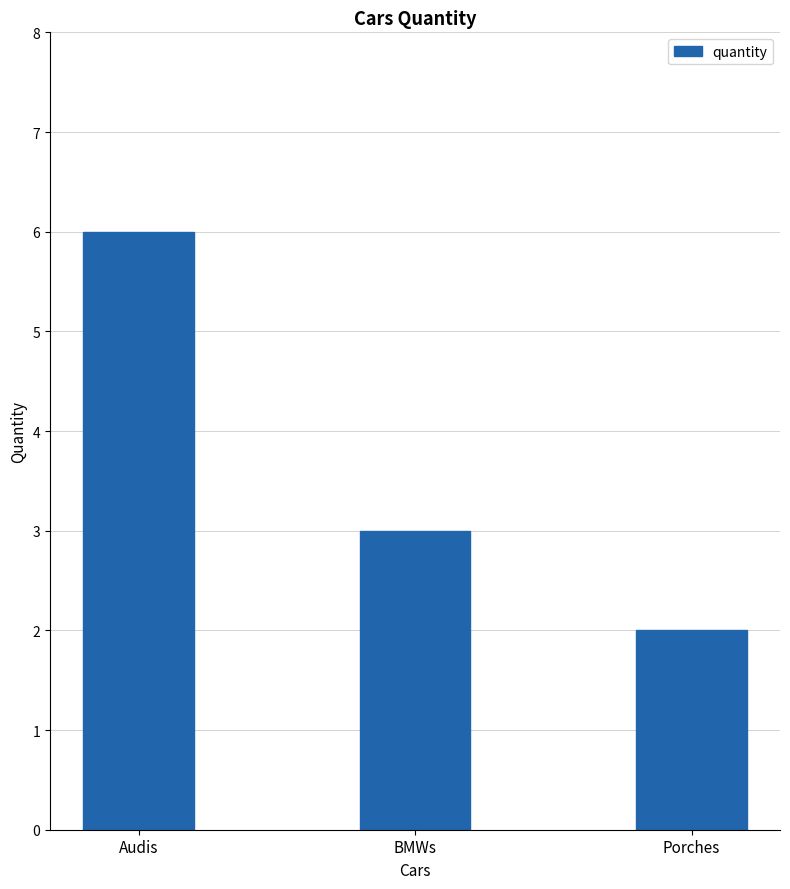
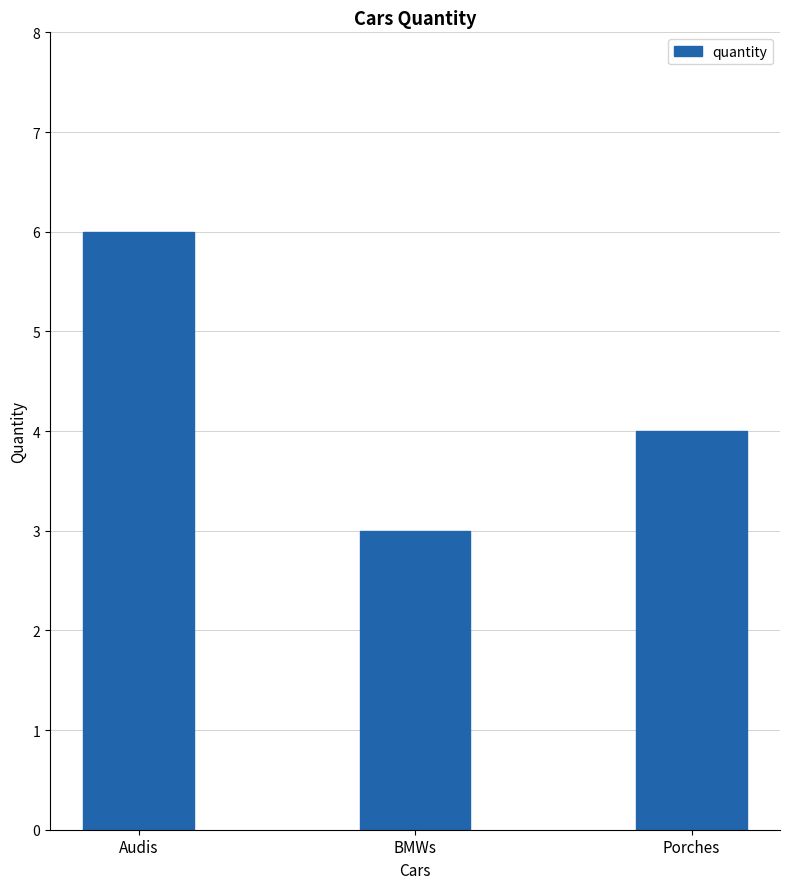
  {
    "Audis": 6,
    "BMWs": 3,
-   "Porches": 2
+   "Porches": 4
  }
